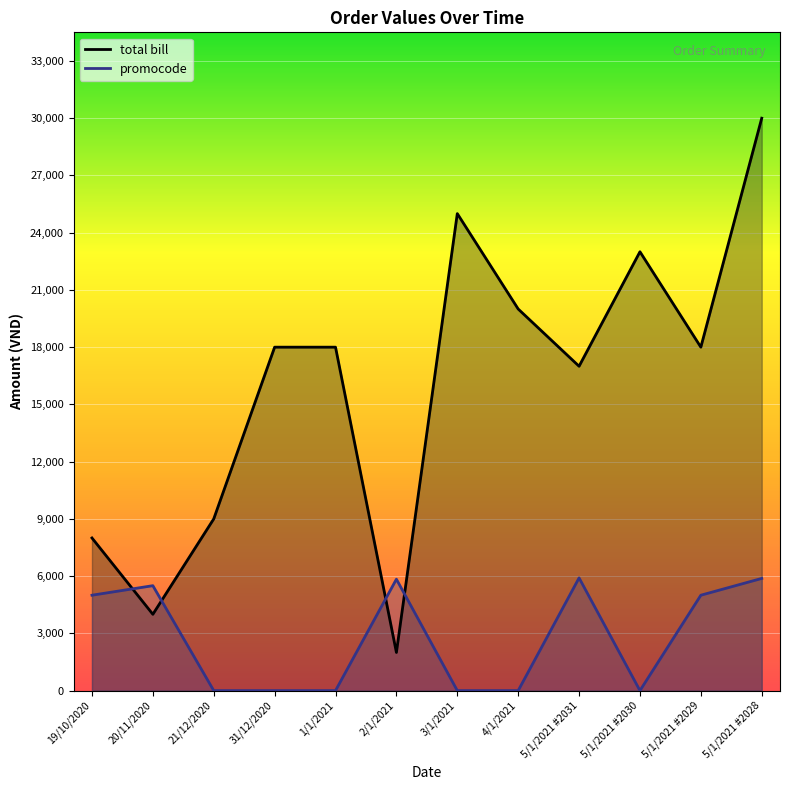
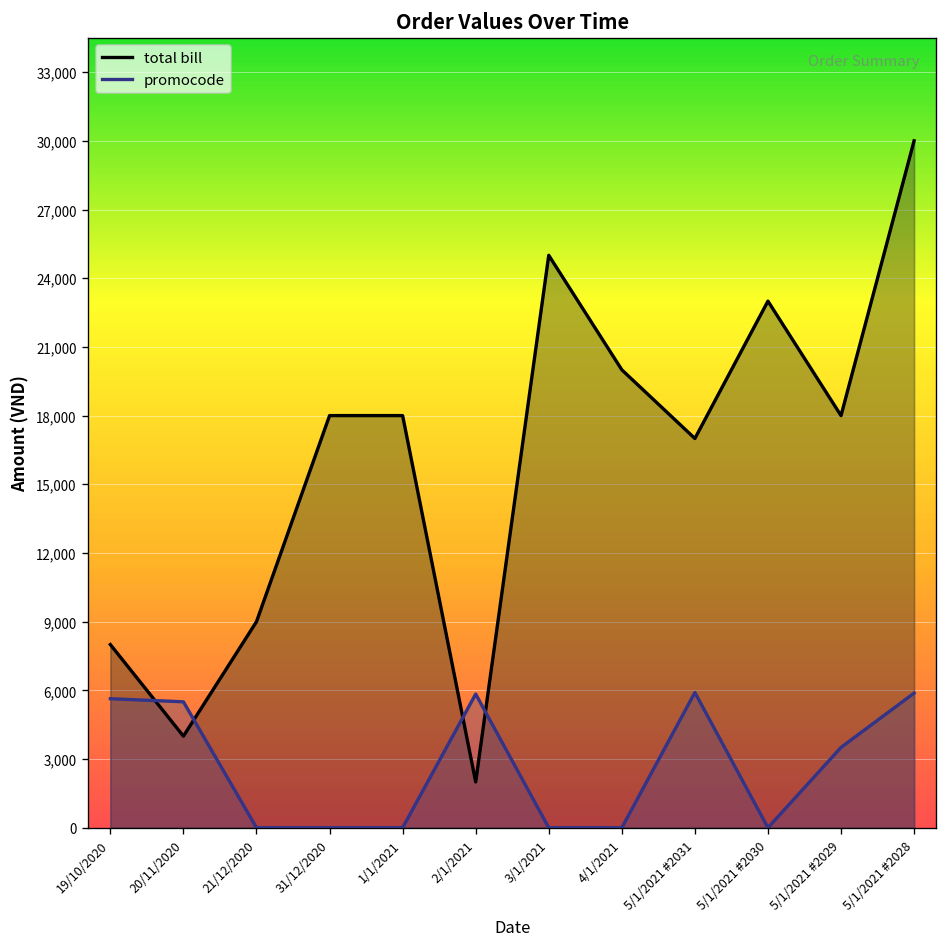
  {
    "promocode": {
-     "19/10/2020": "5,000",
+     "19/10/2020": "5,600",
      "20/11/2020": "5,500",
      "21/12/2020": "0",
      "31/12/2020": "0",
      "1/1/2021": "0",
      "2/1/2021": "5,800",
      "3/1/2021": "0",
      "4/1/2021": "0",
      "5/1/2021 #2031": "5,900",
      "5/1/2021 #2030": "0",
-     "5/1/2021 #2029": "5,000",
+     "5/1/2021 #2029": "3,500",
      "5/1/2021 #2028": "5,900"
    }
  }
